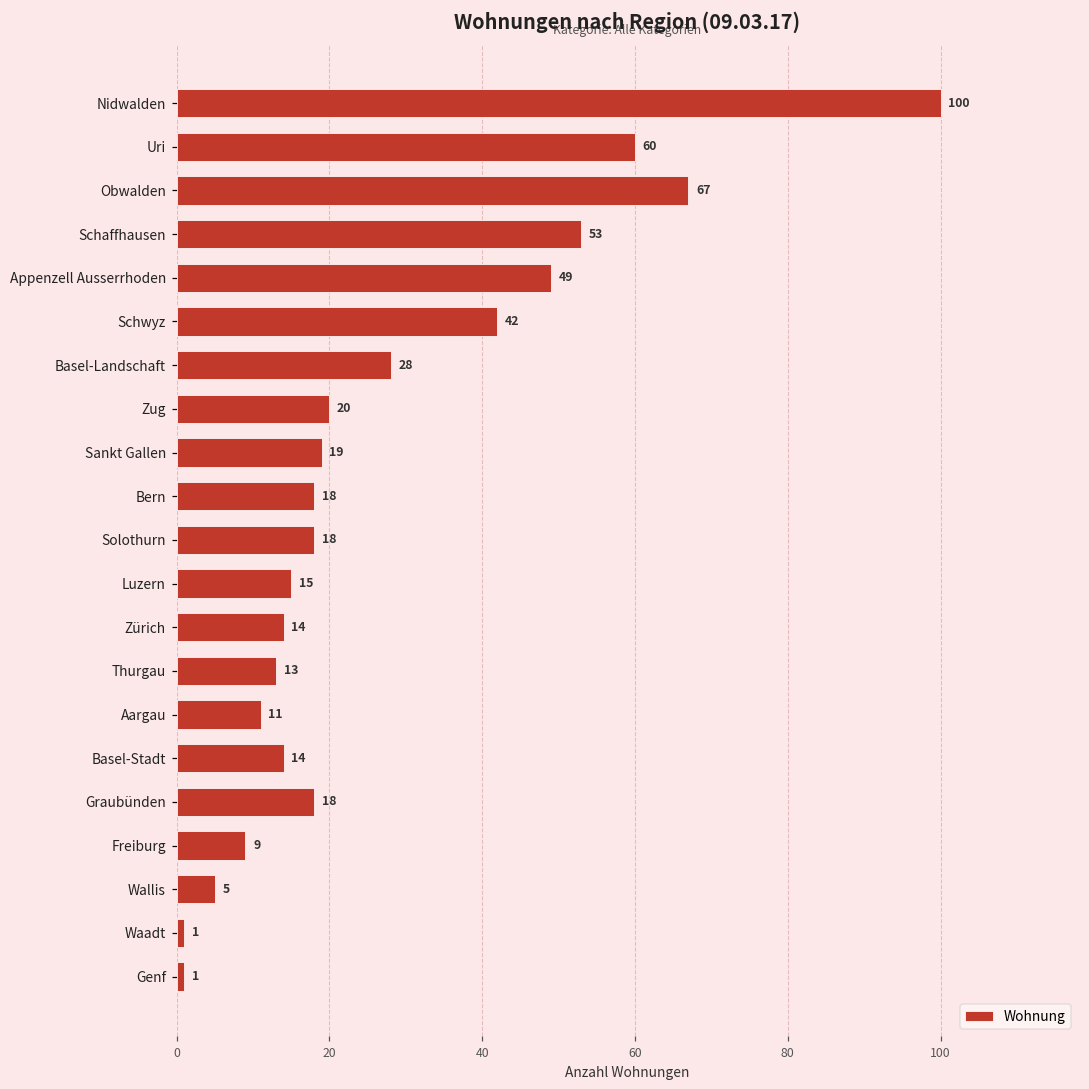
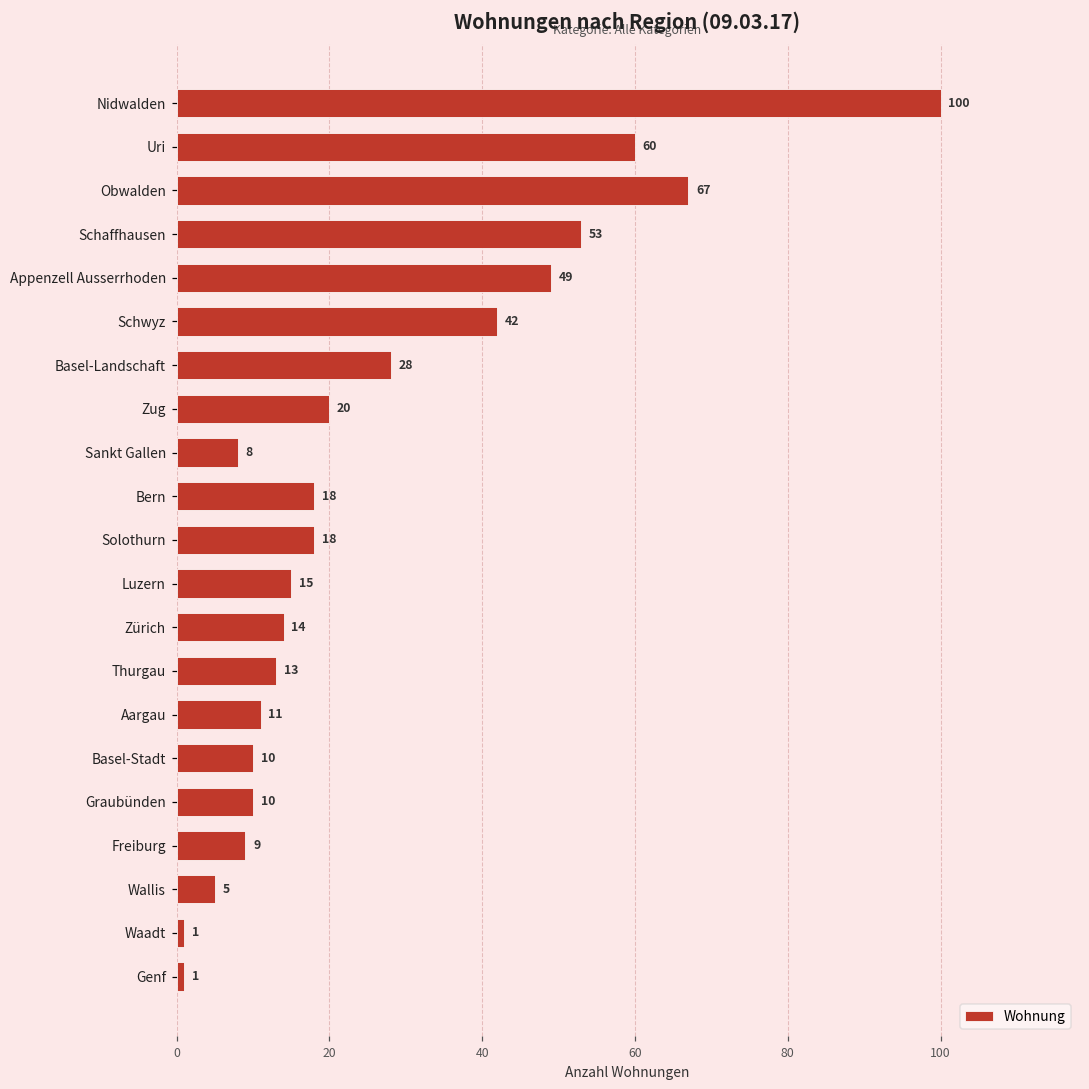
  {
    "Nidwalden": 100,
    "Uri": 60,
    "Obwalden": 67,
    "Schaffhausen": 53,
    "Appenzell Ausserrhoden": 49,
    "Schwyz": 42,
    "Basel-Landschaft": 28,
    "Zug": 20,
-   "Sankt Gallen": 19,
+   "Sankt Gallen": 8,
    "Bern": 18,
    "Solothurn": 18,
    "Luzern": 15,
    "Zürich": 14,
    "Thurgau": 13,
    "Aargau": 11,
-   "Basel-Stadt": 14,
-   "Graubünden": 18,
+   "Basel-Stadt": 10,
+   "Graubünden": 10,
    "Freiburg": 9,
    "Wallis": 5,
    "Waadt": 1,
    "Genf": 1
  }
